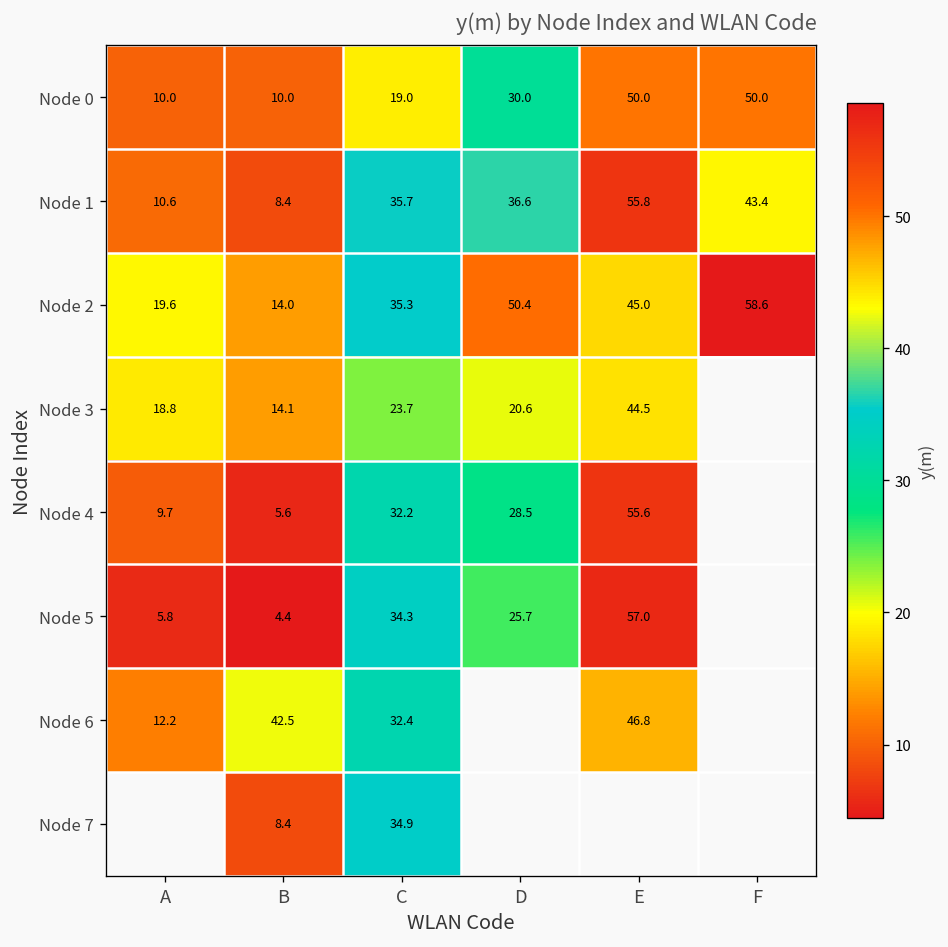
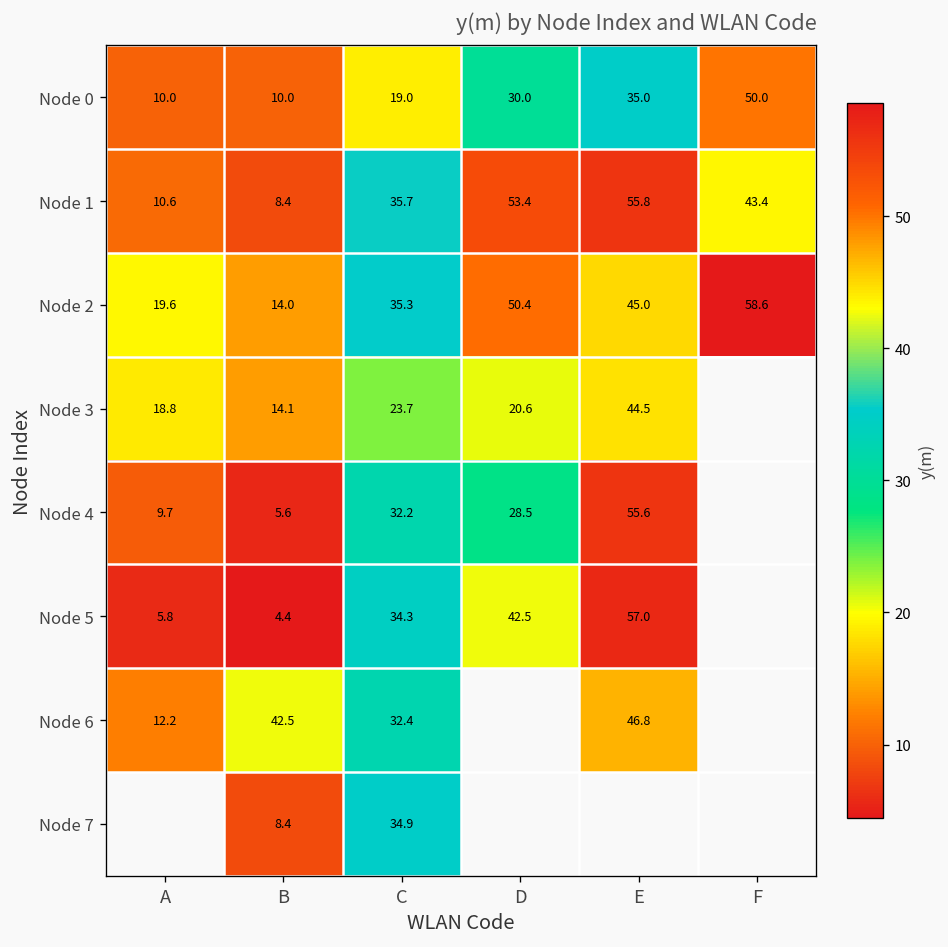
  {
    "Node 0": {
      "A": 10.0,
      "B": 10.0,
      "C": 19.0,
      "D": 30.0,
-     "E": 50.0,
+     "E": 35.0,
      "F": 50.0
    },
    "Node 1": {
      "A": 10.6,
      "B": 8.4,
      "C": 35.7,
-     "D": 36.6,
+     "D": 53.4,
      "E": 55.8,
      "F": 43.4
    },
    "Node 2": {
      "A": 19.6,
      "B": 14.0,
      "C": 35.3,
      "D": 50.4,
      "E": 45.0,
      "F": 58.6
    },
    "Node 3": {
      "A": 18.8,
      "B": 14.1,
      "C": 23.7,
      "D": 20.6,
      "E": 44.5
    },
    "Node 4": {
      "A": 9.7,
      "B": 5.6,
      "C": 32.2,
      "D": 28.5,
      "E": 55.6
    },
    "Node 5": {
      "A": 5.8,
      "B": 4.4,
      "C": 34.3,
-     "D": 25.7,
+     "D": 42.5,
      "E": 57.0
    },
    "Node 6": {
      "A": 12.2,
      "B": 42.5,
      "C": 32.4,
      "E": 46.8
    },
    "Node 7": {
      "B": 8.4,
      "C": 34.9
    }
  }
